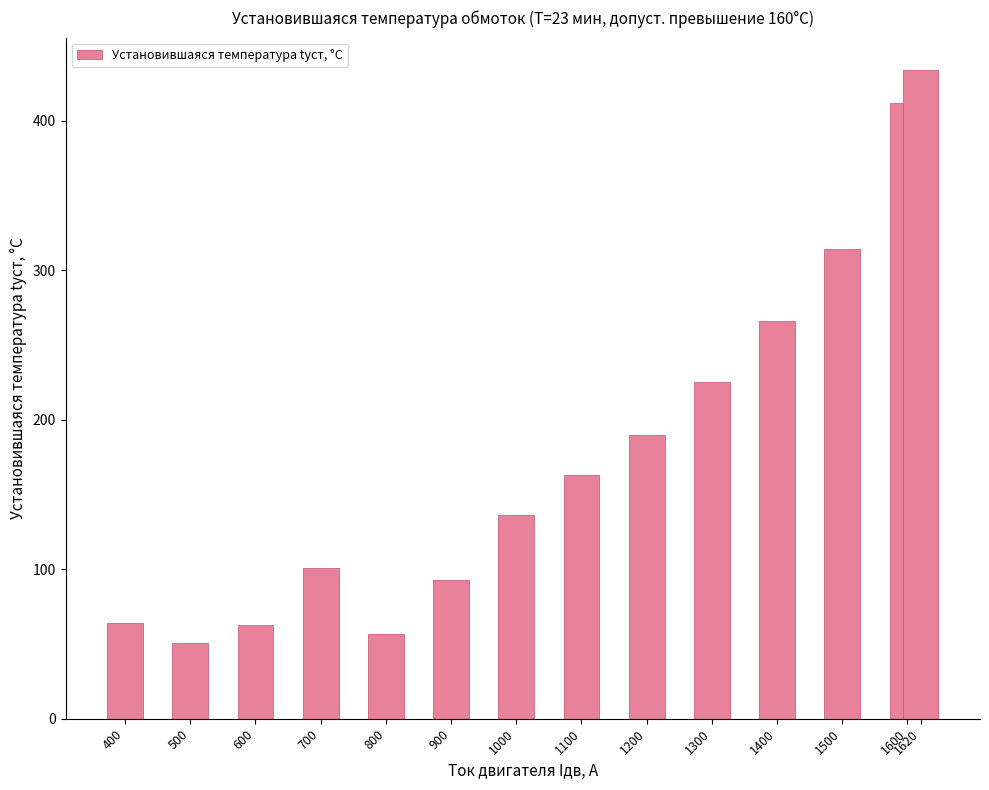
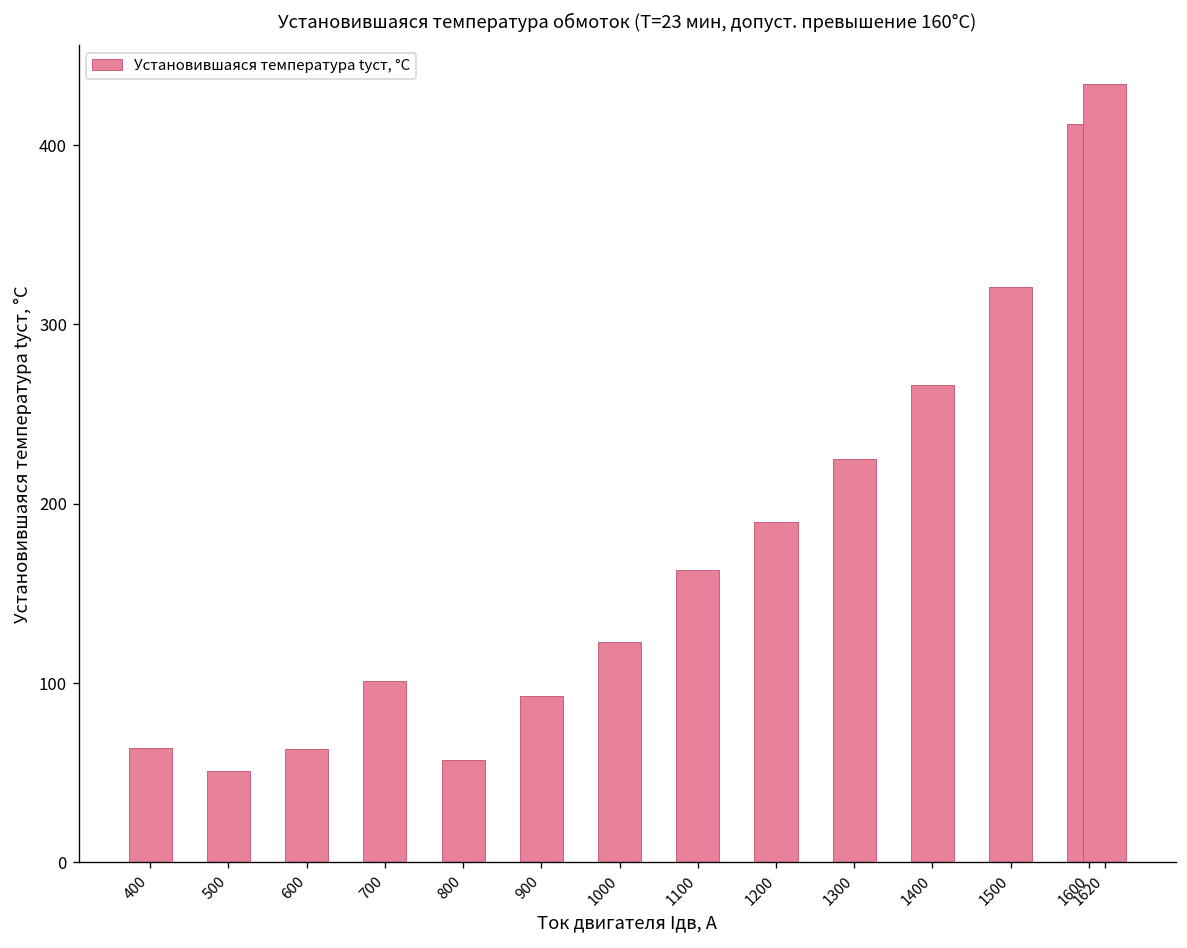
  {
    "400": 64,
    "500": 51,
    "600": 63,
    "700": 101,
    "800": 57,
    "900": 93,
-   "1000": 136,
+   "1000": 123,
    "1100": 163,
    "1200": 190,
    "1300": 225,
    "1400": 266,
-   "1500": 314,
+   "1500": 321,
    "1600": 412,
    "1620": 434
  }
